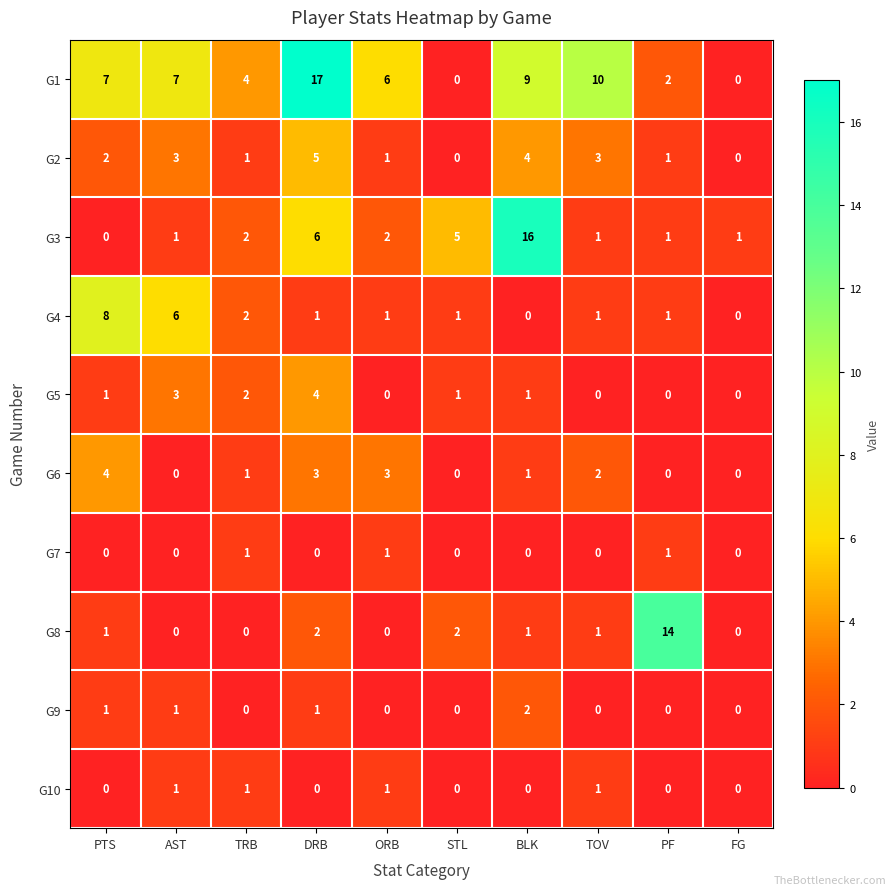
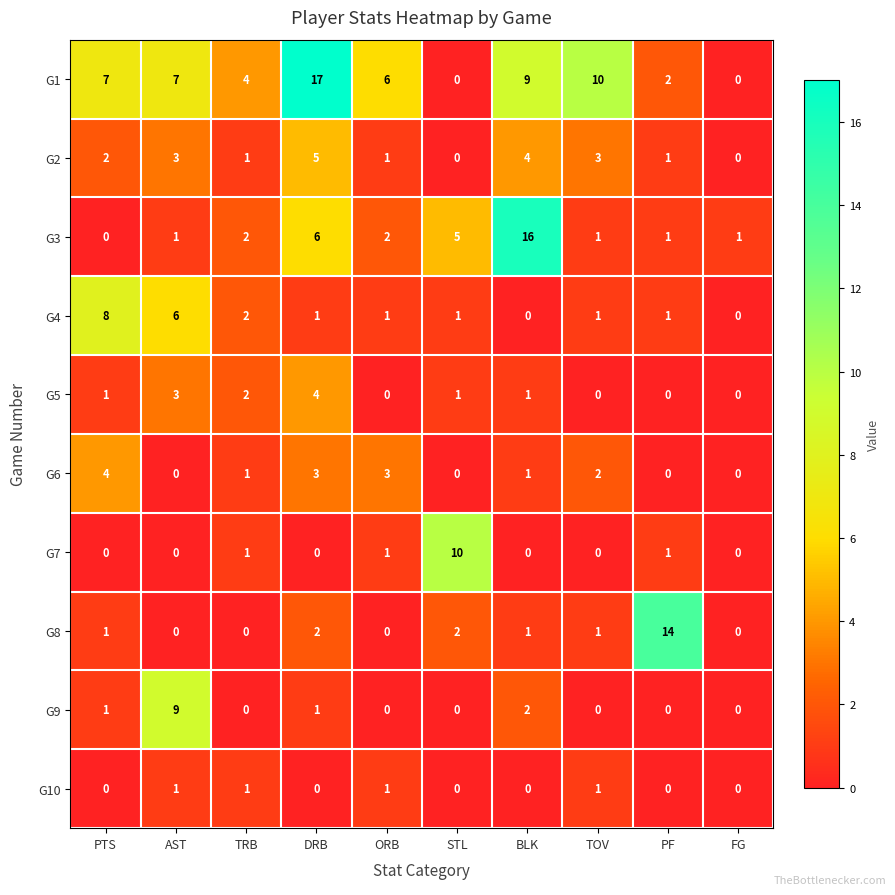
  {
    "G1": {
      "PTS": 7,
      "AST": 7,
      "TRB": 4,
      "DRB": 17,
      "ORB": 6,
      "STL": 0,
      "BLK": 9,
      "TOV": 10,
      "PF": 2,
      "FG": 0
    },
    "G2": {
      "PTS": 2,
      "AST": 3,
      "TRB": 1,
      "DRB": 5,
      "ORB": 1,
      "STL": 0,
      "BLK": 4,
      "TOV": 3,
      "PF": 1,
      "FG": 0
    },
    "G3": {
      "PTS": 0,
      "AST": 1,
      "TRB": 2,
      "DRB": 6,
      "ORB": 2,
      "STL": 5,
      "BLK": 16,
      "TOV": 1,
      "PF": 1,
      "FG": 1
    },
    "G4": {
      "PTS": 8,
      "AST": 6,
      "TRB": 2,
      "DRB": 1,
      "ORB": 1,
      "STL": 1,
      "BLK": 0,
      "TOV": 1,
      "PF": 1,
      "FG": 0
    },
    "G5": {
      "PTS": 1,
      "AST": 3,
      "TRB": 2,
      "DRB": 4,
      "ORB": 0,
      "STL": 1,
      "BLK": 1,
      "TOV": 0,
      "PF": 0,
      "FG": 0
    },
    "G6": {
      "PTS": 4,
      "AST": 0,
      "TRB": 1,
      "DRB": 3,
      "ORB": 3,
      "STL": 0,
      "BLK": 1,
      "TOV": 2,
      "PF": 0,
      "FG": 0
    },
    "G7": {
      "PTS": 0,
      "AST": 0,
      "TRB": 1,
      "DRB": 0,
      "ORB": 1,
-     "STL": 0,
+     "STL": 10,
      "BLK": 0,
      "TOV": 0,
      "PF": 1,
      "FG": 0
    },
    "G8": {
      "PTS": 1,
      "AST": 0,
      "TRB": 0,
      "DRB": 2,
      "ORB": 0,
      "STL": 2,
      "BLK": 1,
      "TOV": 1,
      "PF": 14,
      "FG": 0
    },
    "G9": {
      "PTS": 1,
-     "AST": 1,
+     "AST": 9,
      "TRB": 0,
      "DRB": 1,
      "ORB": 0,
      "STL": 0,
      "BLK": 2,
      "TOV": 0,
      "PF": 0,
      "FG": 0
    },
    "G10": {
      "PTS": 0,
      "AST": 1,
      "TRB": 1,
      "DRB": 0,
      "ORB": 1,
      "STL": 0,
      "BLK": 0,
      "TOV": 1,
      "PF": 0,
      "FG": 0
    }
  }
